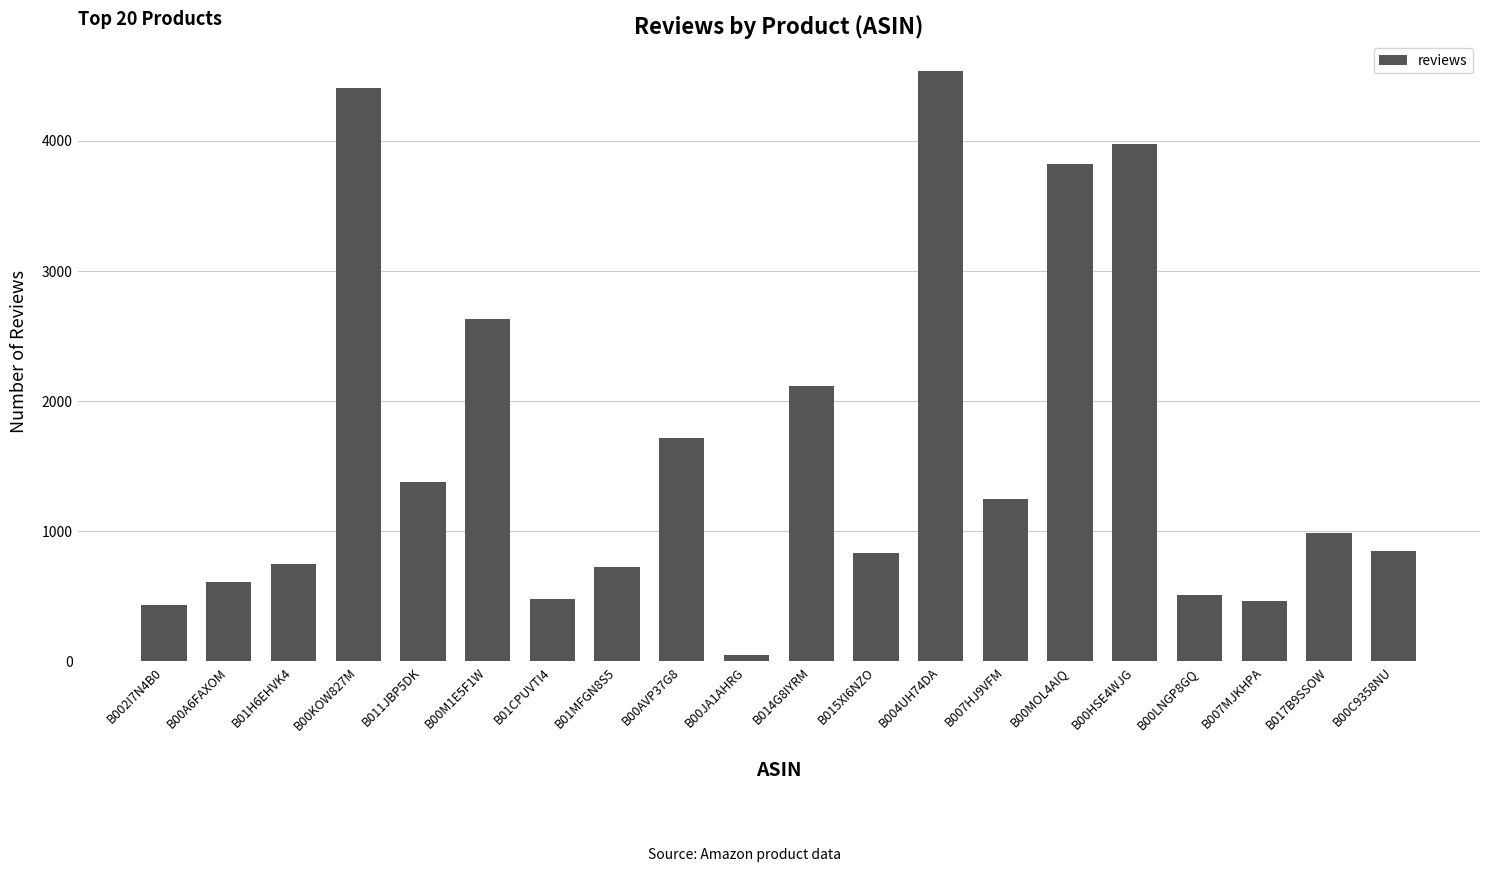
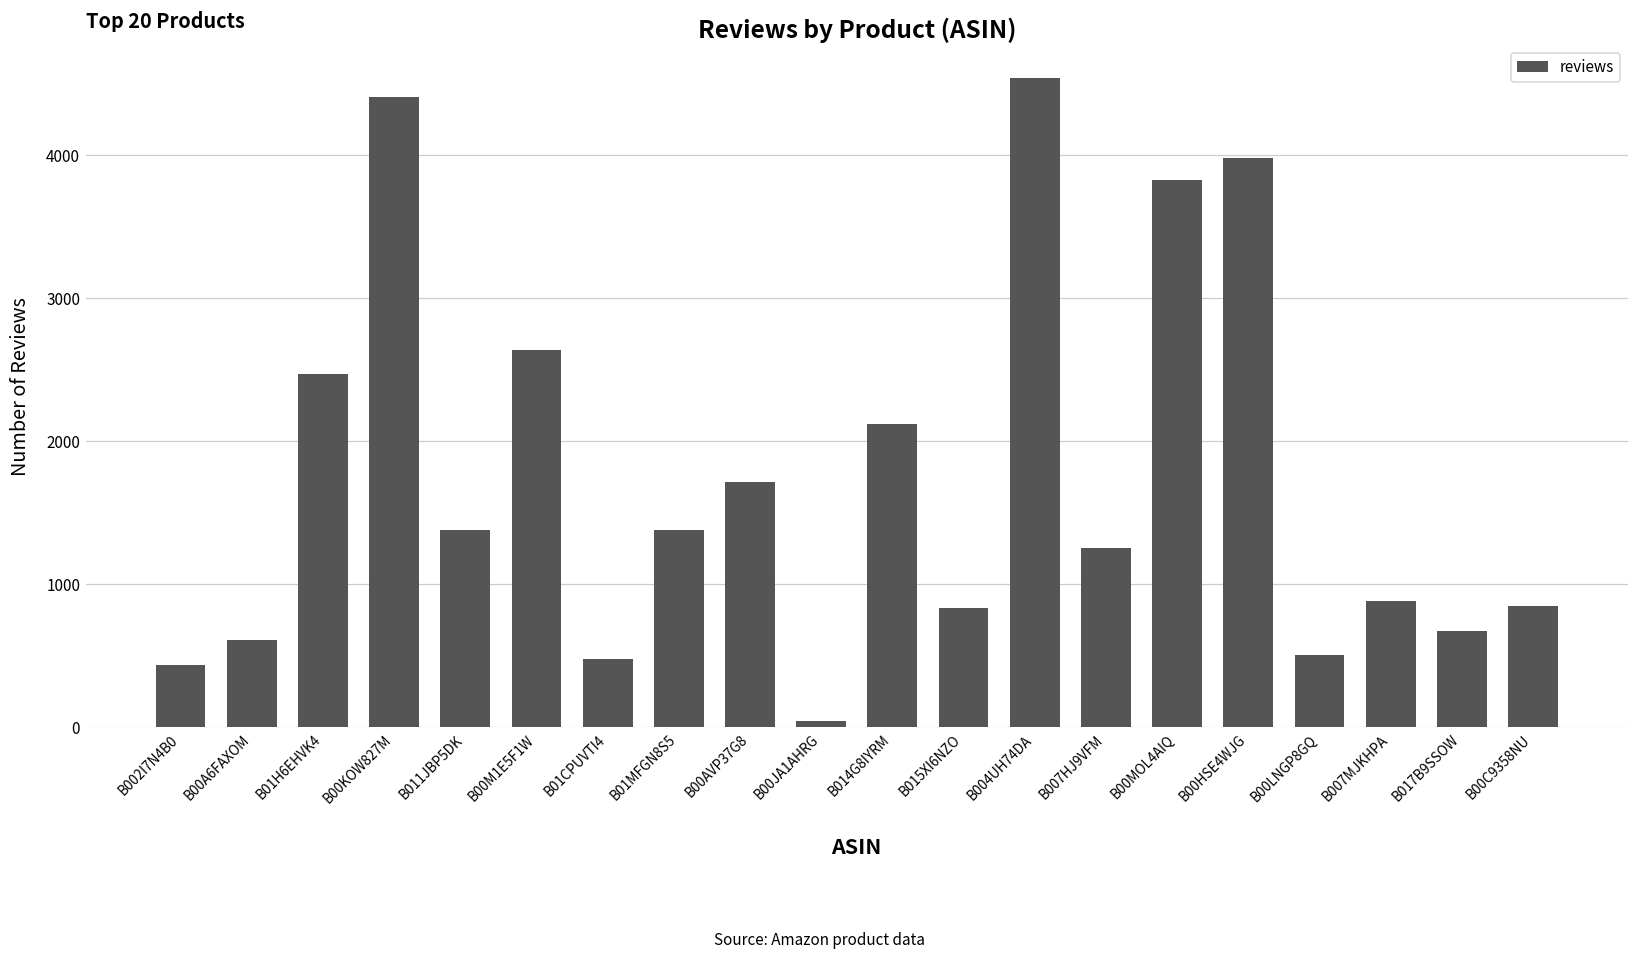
  {
    "B002I7N4B0": 440,
    "B00A6FAXOM": 610,
-   "B01H6EHVK4": 750,
+   "B01H6EHVK4": 2470,
    "B00KOW827M": 4400,
    "B011JBP5DK": 1380,
    "B00M1E5F1W": 2640,
    "B01CPUVTI4": 480,
-   "B01MFGN8S5": 730,
+   "B01MFGN8S5": 1380,
    "B00AVP37G8": 1720,
    "B00JA1AHRG": 50,
    "B014G8IYRM": 2120,
    "B015XI6NZO": 830,
    "B004UH74DA": 4540,
    "B007HJ9VFM": 1250,
    "B00MOL4AIQ": 3820,
    "B00HSE4WJG": 3980,
    "B00LNGP8GQ": 510,
-   "B007MJKHPA": 460,
-   "B017B9SSOW": 980,
+   "B007MJKHPA": 880,
+   "B017B9SSOW": 670,
    "B00C9358NU": 850
  }
